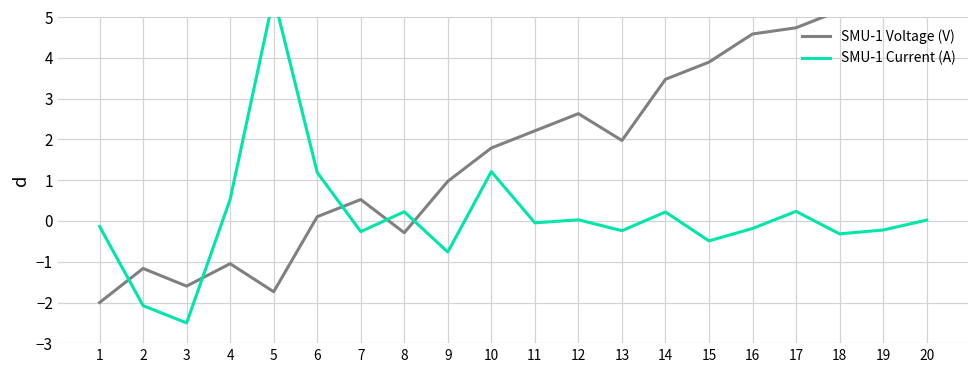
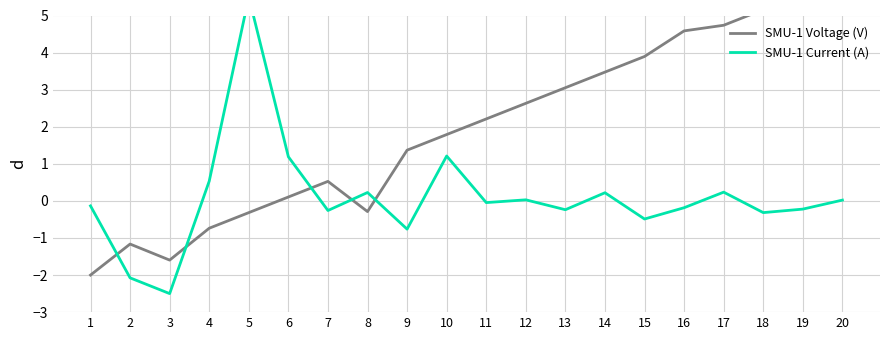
  {
    "SMU-1 Voltage (V)": {
      "1": -2.0,
      "2": -1.2,
      "3": -1.6,
-     "4": -1.0,
-     "5": -1.7,
+     "4": -0.7,
+     "5": -0.3,
      "6": 0.1,
      "7": 0.5,
      "8": -0.3,
-     "9": 1.0,
+     "9": 1.4,
      "10": 1.8,
      "11": 2.2,
      "12": 2.6,
-     "13": 2.0,
+     "13": 3.1,
      "14": 3.5,
      "15": 3.9,
      "16": 4.6,
      "17": 4.7
    },
    "SMU-1 Current (A)": {
      "1": -0.1,
      "2": -2.1,
      "3": -2.5,
      "4": 0.5,
      "6": 1.2,
      "7": -0.3,
      "8": 0.2,
      "9": -0.8,
      "10": 1.2,
      "11": 0.0,
      "12": 0.0,
      "13": -0.2,
      "14": 0.2,
      "15": -0.5,
      "16": -0.2,
      "17": 0.2,
      "18": -0.3,
      "19": -0.2,
      "20": 0.0
    }
  }
